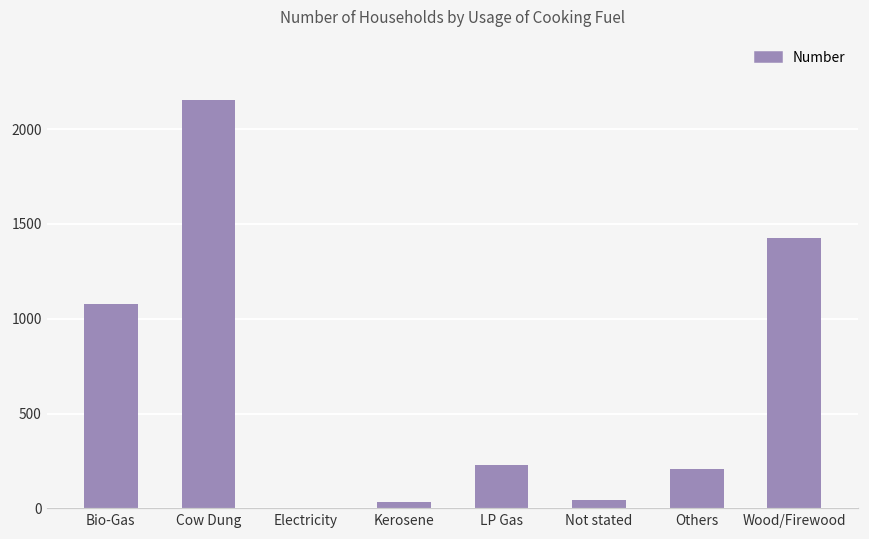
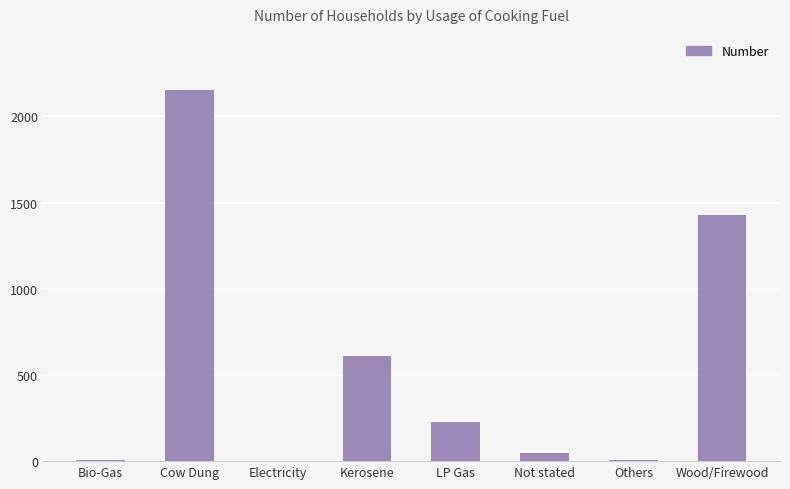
  {
-   "Bio-Gas": 1080,
+   "Bio-Gas": 10,
    "Cow Dung": 2160,
    "Electricity": 0,
-   "Kerosene": 40,
+   "Kerosene": 610,
    "LP Gas": 230,
    "Not stated": 50,
-   "Others": 210,
+   "Others": 10,
    "Wood/Firewood": 1430
  }
